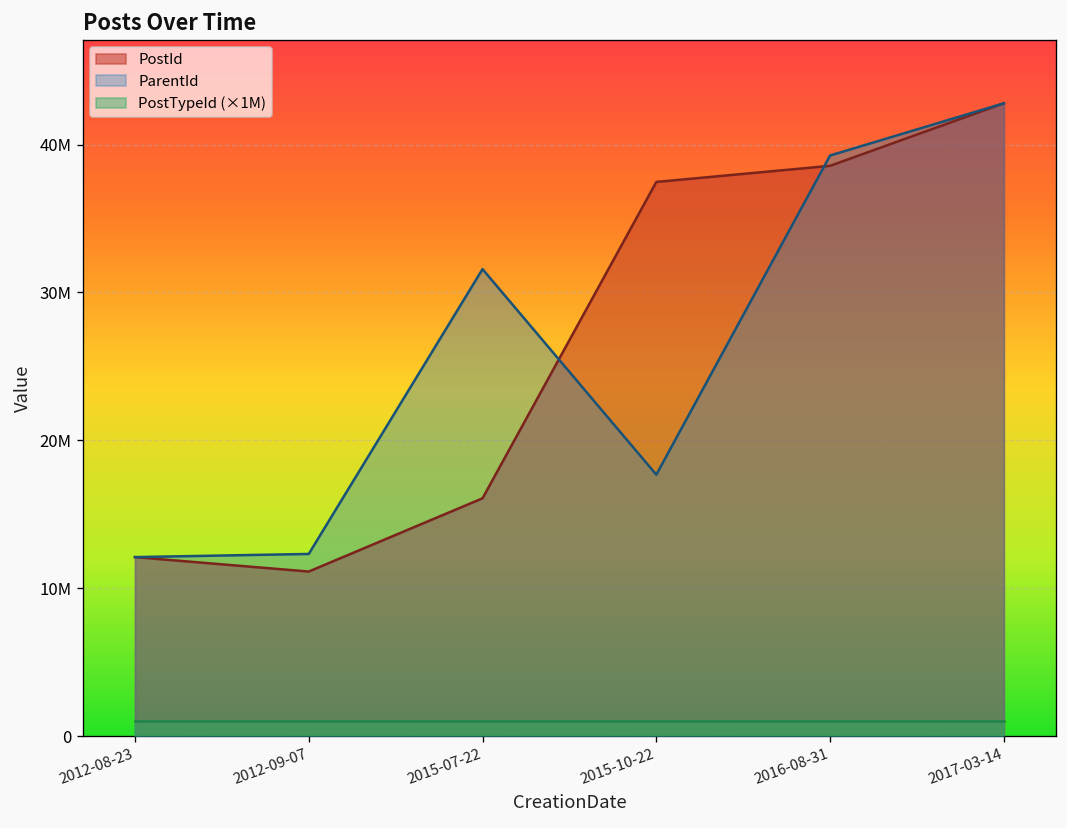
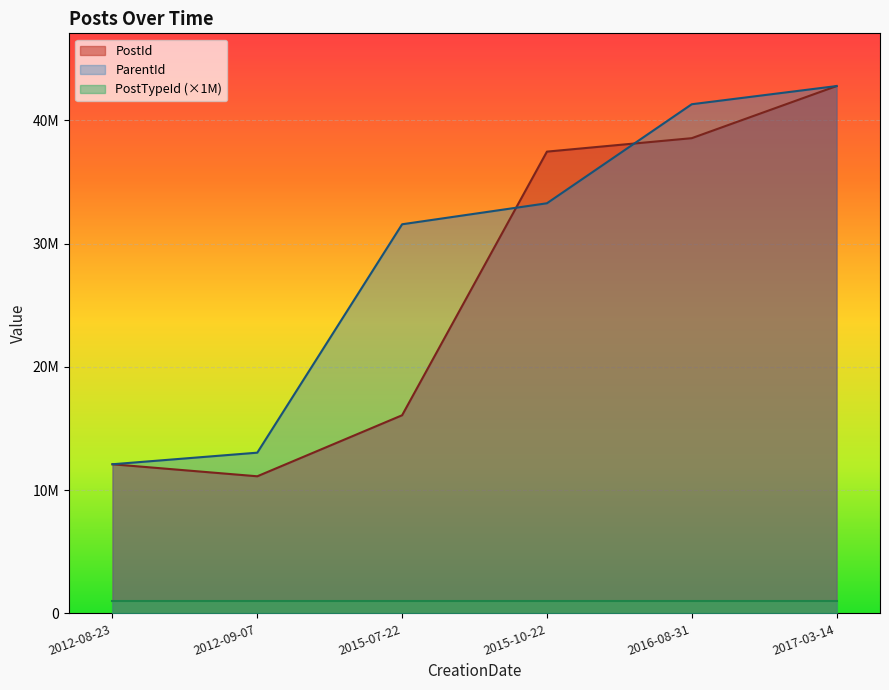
  {
    "PostId": {
      "2012-09-07": 11100000,
      "2015-07-22": 16100000,
      "2015-10-22": 37500000,
      "2016-08-31": 38600000
    },
    "ParentId": {
-     "2012-09-07": 12300000,
+     "2012-09-07": 13000000,
      "2015-07-22": 31600000,
-     "2015-10-22": 17700000,
-     "2016-08-31": 39300000
+     "2015-10-22": 33300000,
+     "2016-08-31": 41300000
    },
    "PostTypeId (×1M)": {
      "2012-08-23": 1000000,
      "2012-09-07": 1000000,
      "2015-07-22": 1000000,
      "2015-10-22": 1000000,
      "2016-08-31": 1000000,
      "2017-03-14": 1000000
    }
  }
